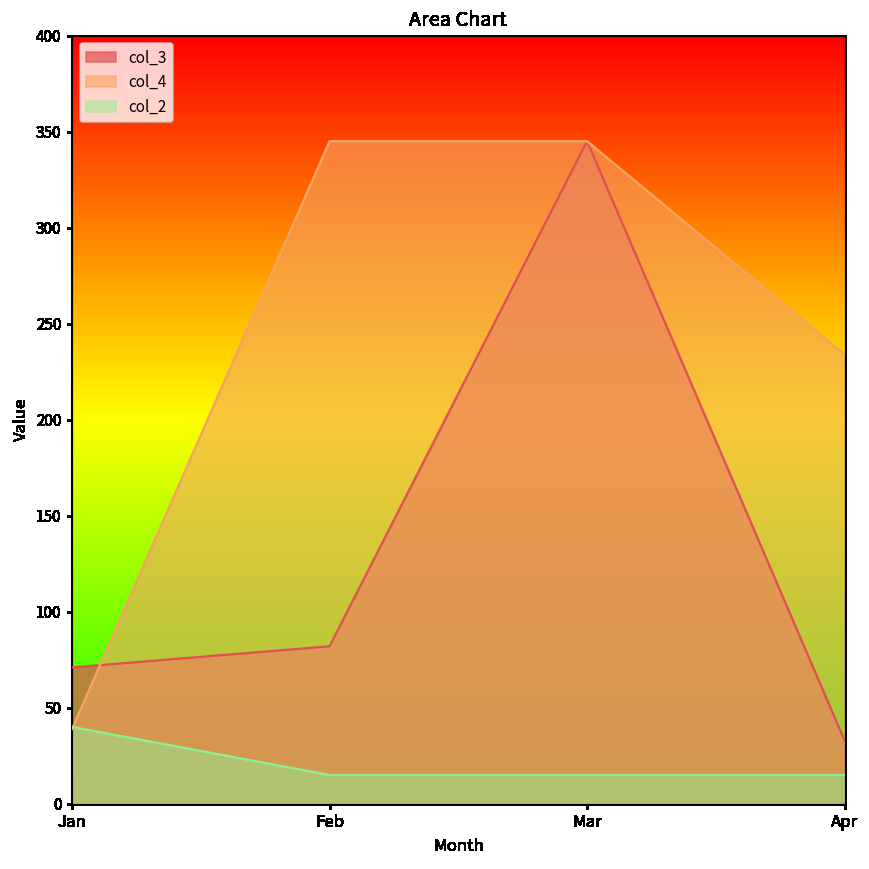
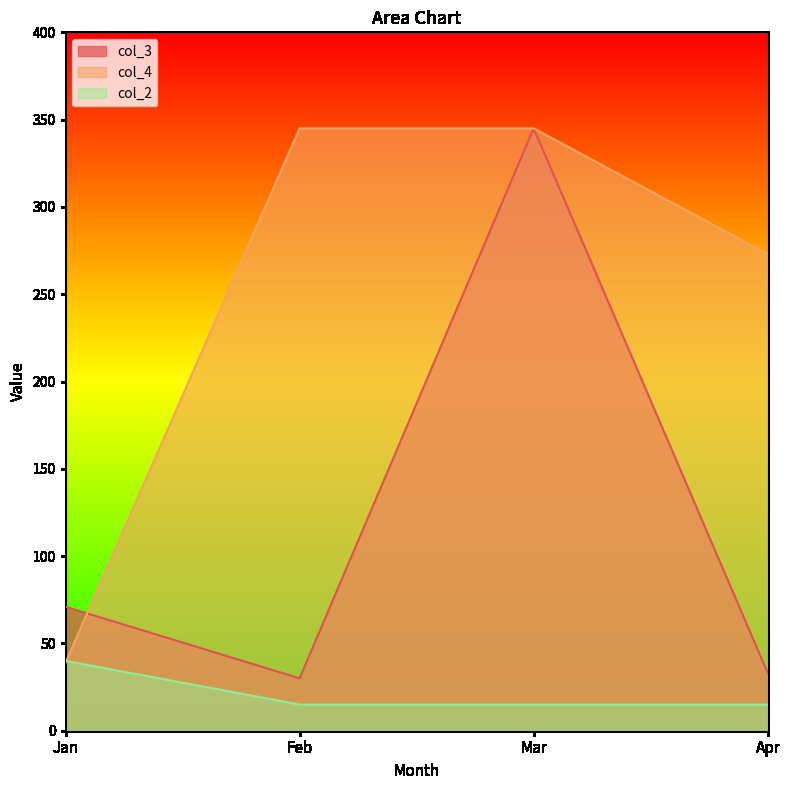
  {
    "col_3": {
      "Jan": 71,
-     "Feb": 82,
+     "Feb": 30,
      "Apr": 33
    },
    "col_4": {
      "Feb": 345,
-     "Apr": 234
+     "Apr": 273
    },
    "col_2": {
      "Feb": 15,
      "Mar": 15,
      "Apr": 15
    }
  }
